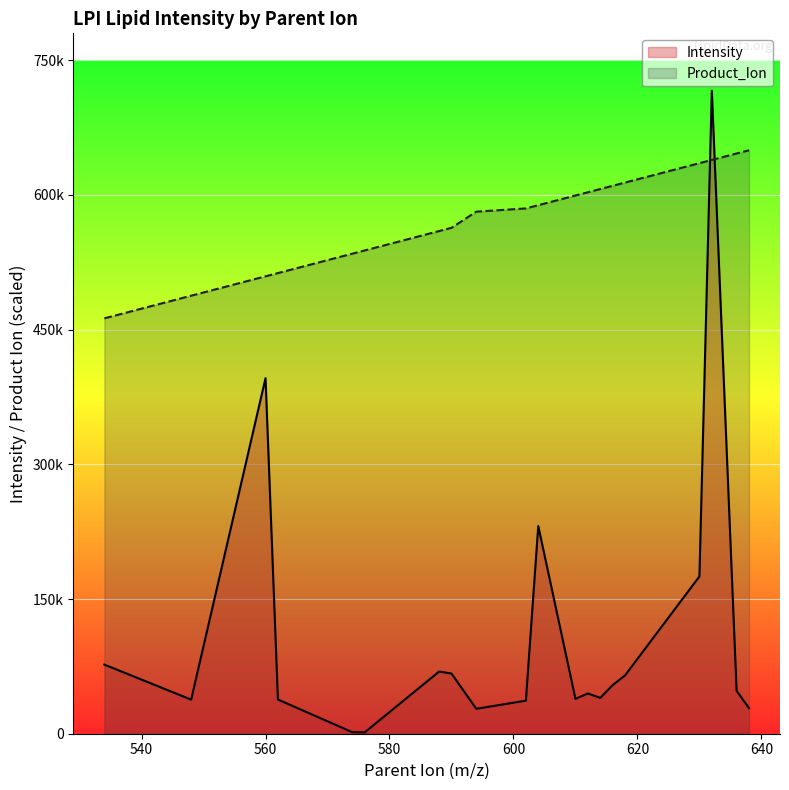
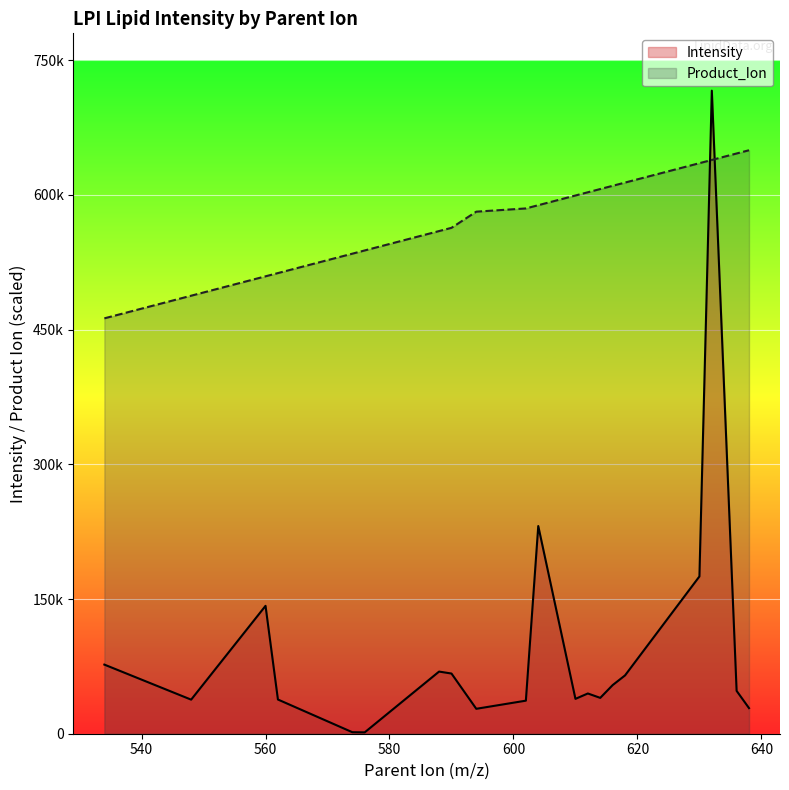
  {
    "Intensity": {
-     "560": 400000
+     "560": 140000
    },
    "Product_Ion": {
      "560": 510000
    }
  }
